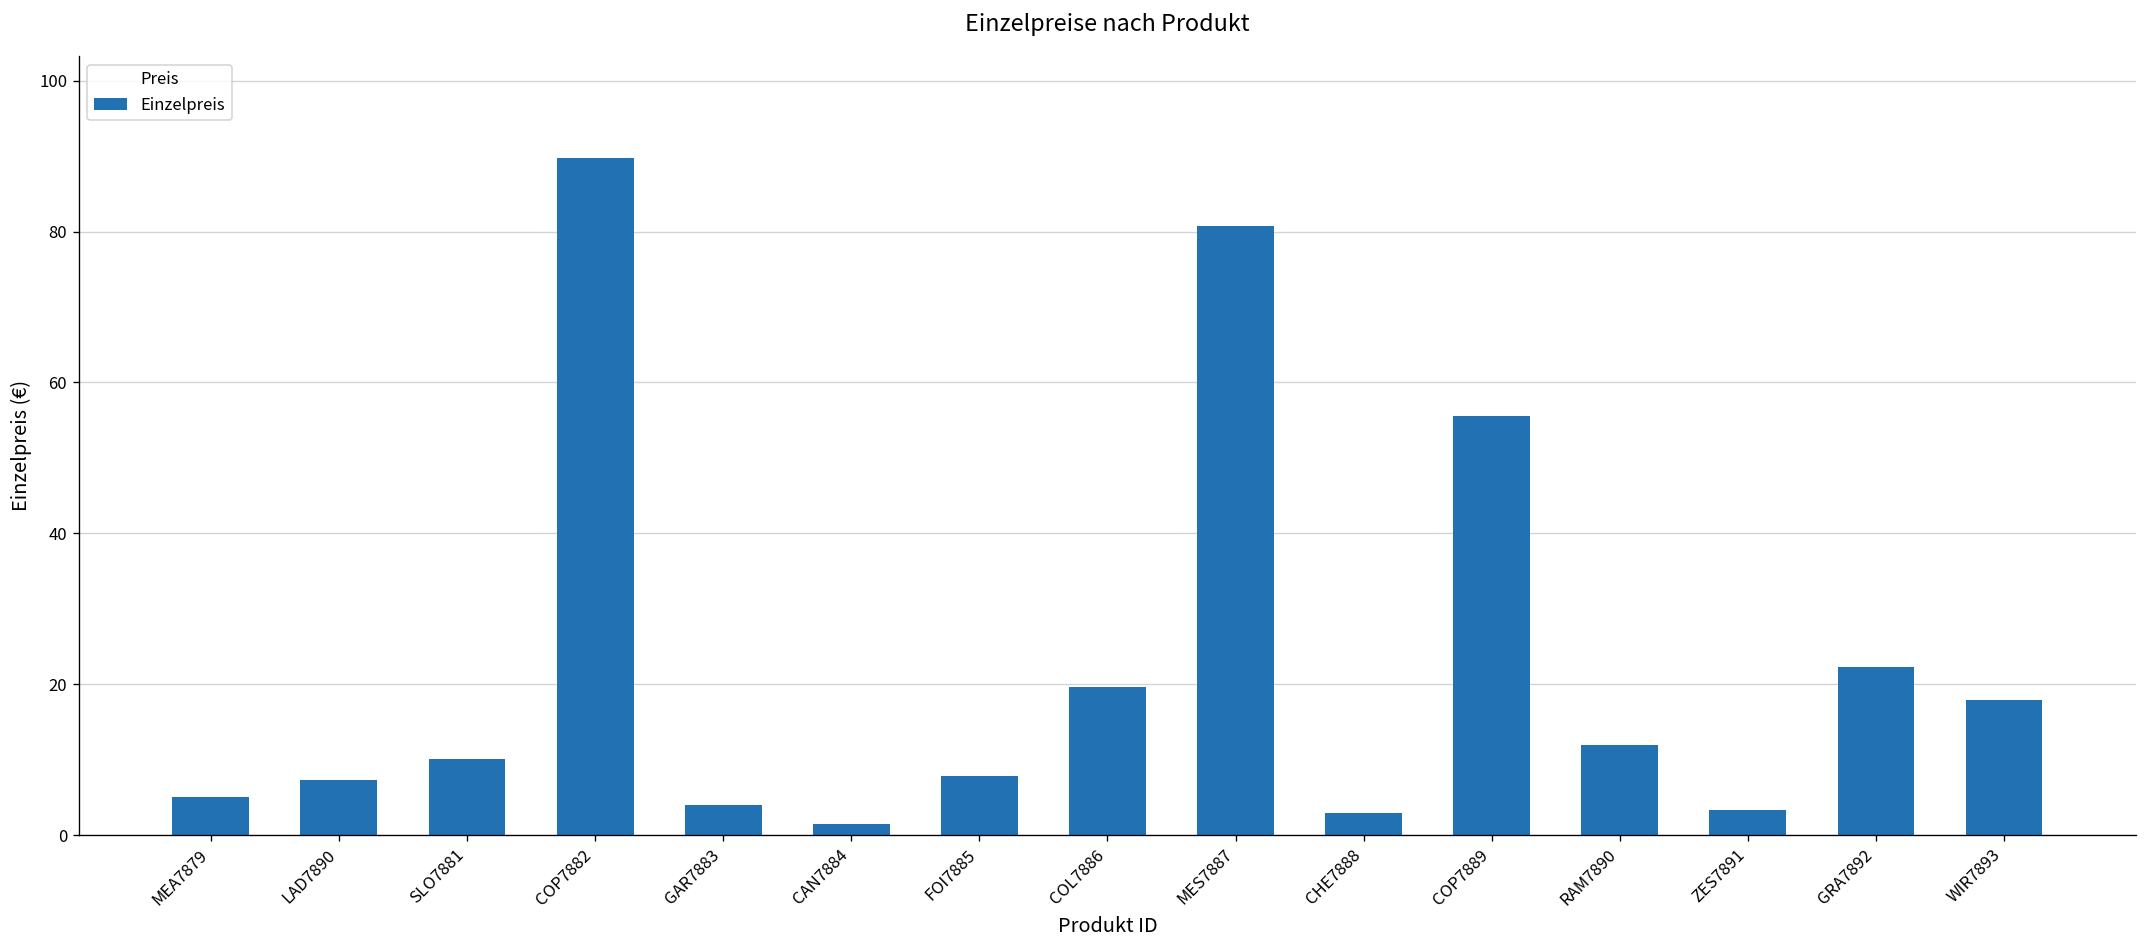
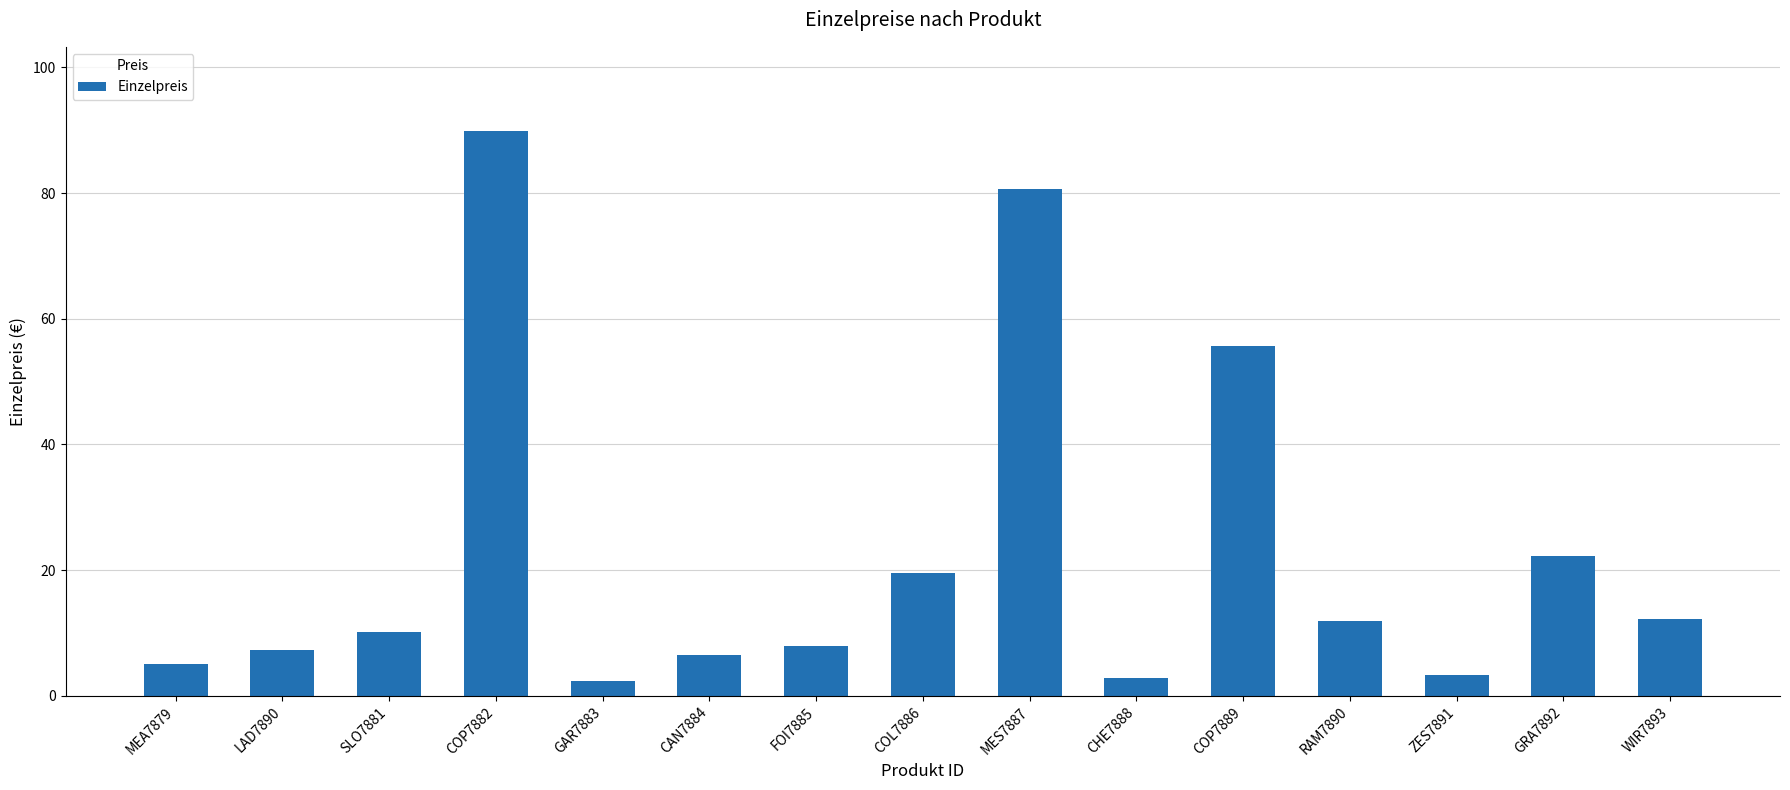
  {
    "MEA7879": 5,
    "LAD7890": 7,
    "SLO7881": 10,
    "COP7882": 90,
-   "GAR7883": 4,
-   "CAN7884": 1,
+   "GAR7883": 2,
+   "CAN7884": 6,
    "FOI7885": 8,
    "COL7886": 20,
    "MES7887": 81,
    "CHE7888": 3,
    "COP7889": 56,
    "RAM7890": 12,
    "ZES7891": 3,
    "GRA7892": 22,
-   "WIR7893": 18
+   "WIR7893": 12
  }
